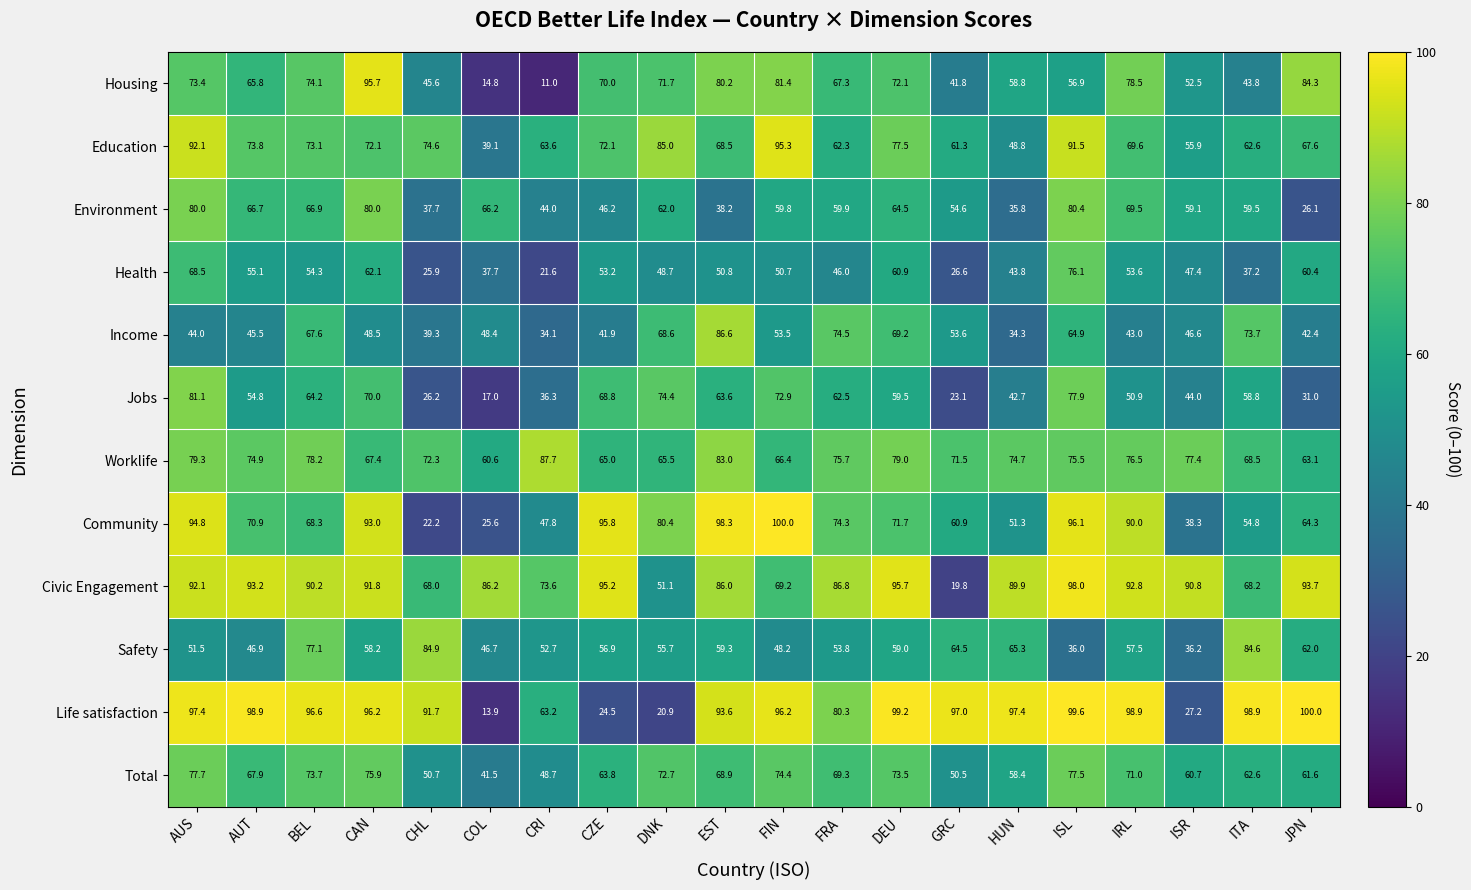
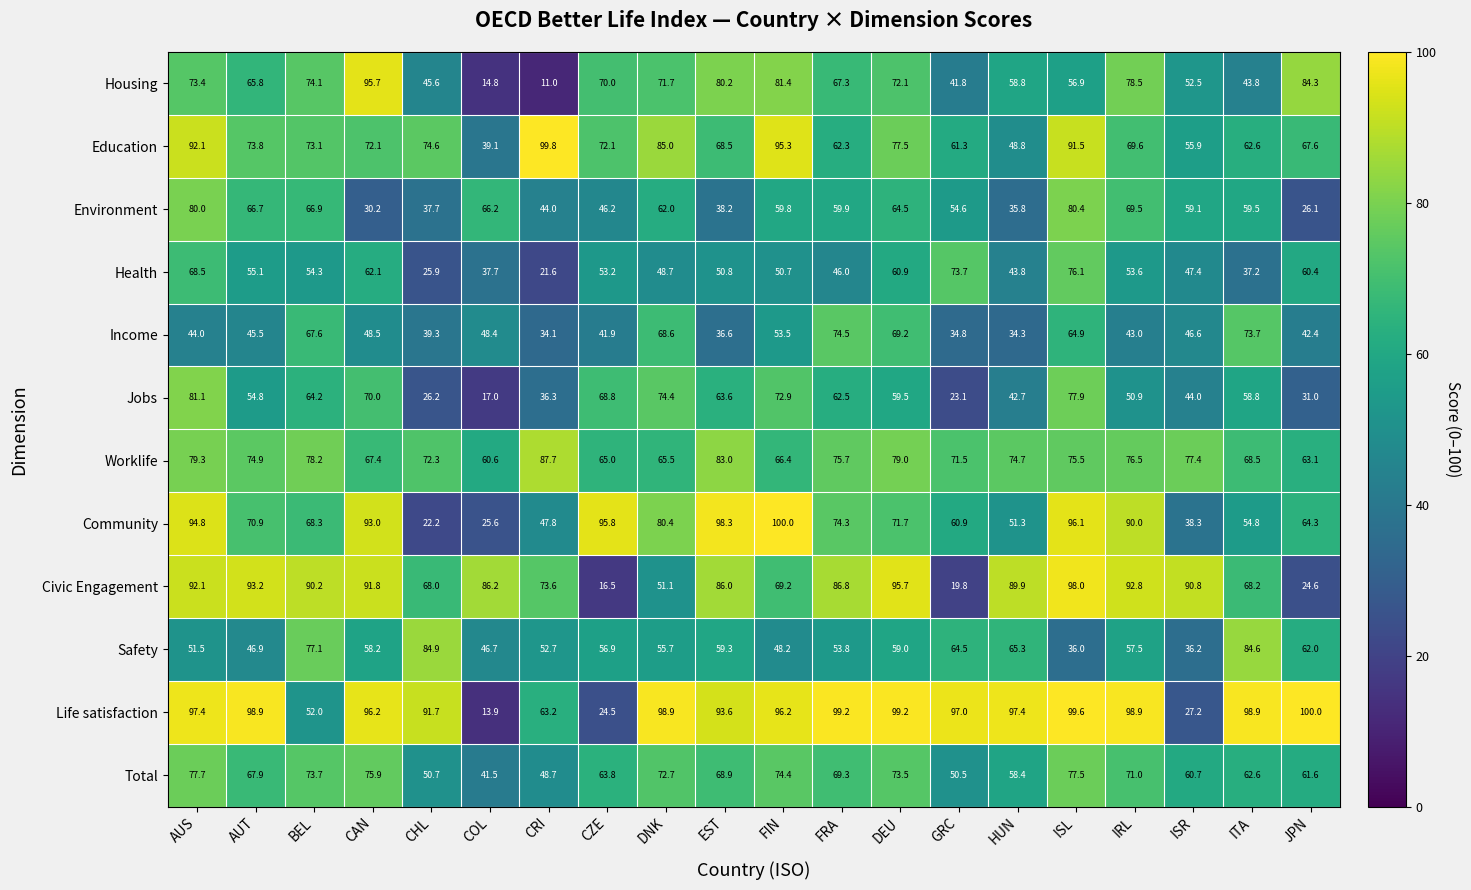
  {
    "Education": {
      "AUS": 92.1,
      "AUT": 73.8,
      "BEL": 73.1,
      "CAN": 72.1,
      "CHL": 74.6,
      "COL": 39.1,
-     "CRI": 63.6,
+     "CRI": 99.8,
      "CZE": 72.1,
      "DNK": 85.0,
      "EST": 68.5,
      "FIN": 95.3,
      "FRA": 62.3,
      "DEU": 77.5,
      "GRC": 61.3,
      "HUN": 48.8,
      "ISL": 91.5,
      "IRL": 69.6,
      "ISR": 55.9,
      "ITA": 62.6,
      "JPN": 67.6
    },
    "Environment": {
      "AUS": 80.0,
      "AUT": 66.7,
      "BEL": 66.9,
-     "CAN": 80.0,
+     "CAN": 30.2,
      "CHL": 37.7,
      "COL": 66.2,
      "CRI": 44.0,
      "CZE": 46.2,
      "DNK": 62.0,
      "EST": 38.2,
      "FIN": 59.8,
      "FRA": 59.9,
      "DEU": 64.5,
      "GRC": 54.6,
      "HUN": 35.8,
      "ISL": 80.4,
      "IRL": 69.5,
      "ISR": 59.1,
      "ITA": 59.5,
      "JPN": 26.1
    },
    "Health": {
      "AUS": 68.5,
      "AUT": 55.1,
      "BEL": 54.3,
      "CAN": 62.1,
      "CHL": 25.9,
      "COL": 37.7,
      "CRI": 21.6,
      "CZE": 53.2,
      "DNK": 48.7,
      "EST": 50.8,
      "FIN": 50.7,
      "FRA": 46.0,
      "DEU": 60.9,
-     "GRC": 26.6,
+     "GRC": 73.7,
      "HUN": 43.8,
      "ISL": 76.1,
      "IRL": 53.6,
      "ISR": 47.4,
      "ITA": 37.2,
      "JPN": 60.4
    },
    "Income": {
      "AUS": 44.0,
      "AUT": 45.5,
      "BEL": 67.6,
      "CAN": 48.5,
      "CHL": 39.3,
      "COL": 48.4,
      "CRI": 34.1,
      "CZE": 41.9,
      "DNK": 68.6,
-     "EST": 86.6,
+     "EST": 36.6,
      "FIN": 53.5,
      "FRA": 74.5,
      "DEU": 69.2,
-     "GRC": 53.6,
+     "GRC": 34.8,
      "HUN": 34.3,
      "ISL": 64.9,
      "IRL": 43.0,
      "ISR": 46.6,
      "ITA": 73.7,
      "JPN": 42.4
    },
    "Civic Engagement": {
      "AUS": 92.1,
      "AUT": 93.2,
      "BEL": 90.2,
      "CAN": 91.8,
      "CHL": 68.0,
      "COL": 86.2,
      "CRI": 73.6,
-     "CZE": 95.2,
+     "CZE": 16.5,
      "DNK": 51.1,
      "EST": 86.0,
      "FIN": 69.2,
      "FRA": 86.8,
      "DEU": 95.7,
      "GRC": 19.8,
      "HUN": 89.9,
      "ISL": 98.0,
      "IRL": 92.8,
      "ISR": 90.8,
      "ITA": 68.2,
-     "JPN": 93.7
+     "JPN": 24.6
    },
    "Life satisfaction": {
      "AUS": 97.4,
      "AUT": 98.9,
-     "BEL": 96.6,
+     "BEL": 52.0,
      "CAN": 96.2,
      "CHL": 91.7,
      "COL": 13.9,
      "CRI": 63.2,
      "CZE": 24.5,
-     "DNK": 20.9,
+     "DNK": 98.9,
      "EST": 93.6,
      "FIN": 96.2,
-     "FRA": 80.3,
+     "FRA": 99.2,
      "DEU": 99.2,
      "GRC": 97.0,
      "HUN": 97.4,
      "ISL": 99.6,
      "IRL": 98.9,
      "ISR": 27.2,
      "ITA": 98.9,
      "JPN": 100.0
    }
  }
